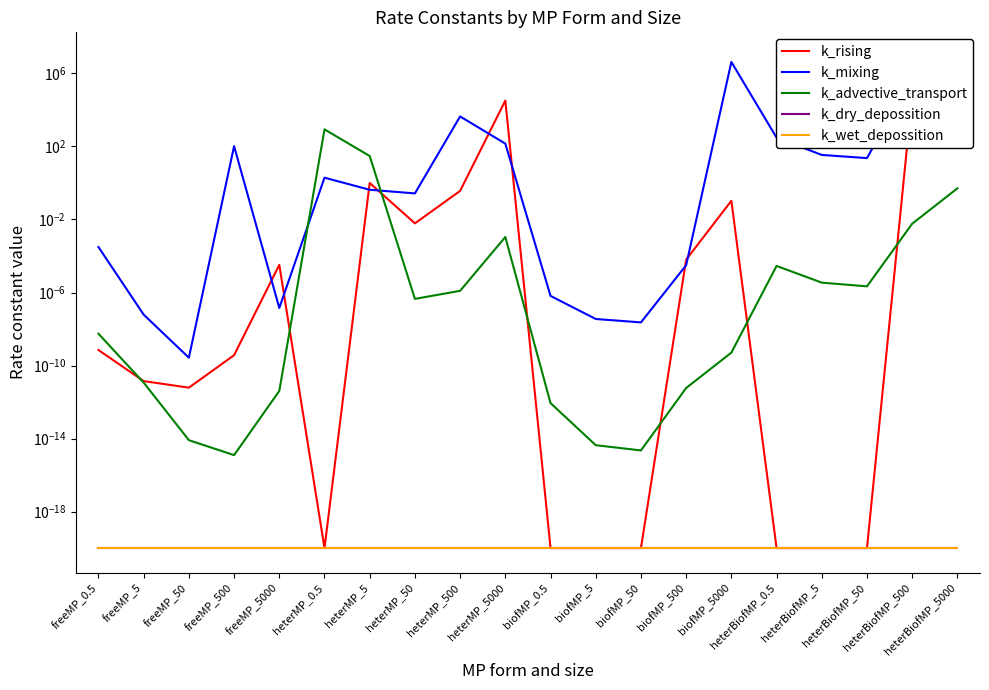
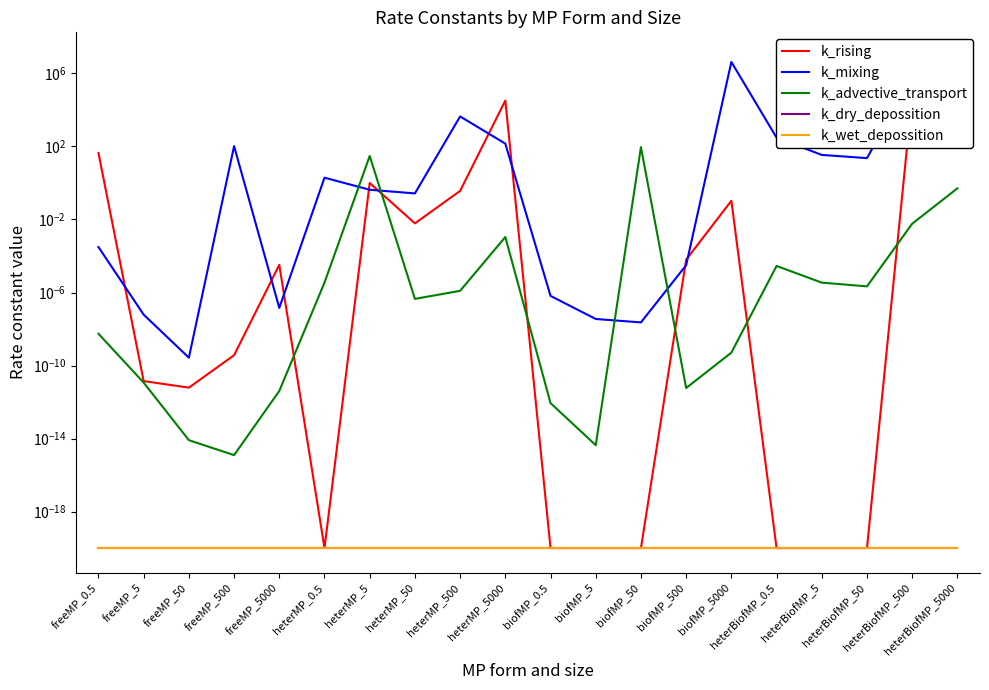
  {
    "k_rising": {
-     "freeMP_0.5": 0,
+     "freeMP_0.5": 40,
      "freeMP_50": 0.000000000006,
      "freeMP_500": 0.0000000004,
      "freeMP_5000": 0.00003,
      "heterMP_5": 1,
      "heterMP_50": 0.006,
      "heterMP_500": 0.4,
      "heterMP_5000": 30000,
      "biofMP_500": 0.00006,
      "biofMP_5000": 0.1
    },
    "k_mixing": {
      "freeMP_0.5": 0.0003,
      "freeMP_5": 0.00000006,
      "freeMP_50": 0.0000000003,
      "freeMP_500": 100,
      "freeMP_5000": 0.0000001,
      "heterMP_0.5": 2,
      "heterMP_5": 0.4,
      "heterMP_50": 0.3,
      "heterMP_500": 4000,
      "heterMP_5000": 100,
      "biofMP_0.5": 0.0000007,
      "biofMP_5": 0.00000004,
      "biofMP_50": 0.00000002,
      "biofMP_500": 0.00003,
      "biofMP_5000": 4000000,
      "heterBiofMP_5": 30,
      "heterBiofMP_50": 20
    },
    "k_advective_transport": {
      "freeMP_0.5": 0.000000006,
      "freeMP_50": 0.000000000000,
      "freeMP_500": 0.000000000000,
      "freeMP_5000": 0.000000000004,
-     "heterMP_0.5": 1000,
+     "heterMP_0.5": 0,
      "heterMP_5": 30,
      "heterMP_50": 0.0000004,
      "heterMP_500": 0.000001,
      "heterMP_5000": 0.001,
      "biofMP_0.5": 0.000000000001,
      "biofMP_5": 0.000000000000,
-     "biofMP_50": 0,
+     "biofMP_50": 100,
      "biofMP_500": 0.000000000006,
      "biofMP_5000": 0.0000000005,
      "heterBiofMP_0.5": 0.00003,
      "heterBiofMP_5": 0.000003,
      "heterBiofMP_50": 0.000002,
      "heterBiofMP_500": 0.006,
      "heterBiofMP_5000": 0.5
    },
    "k_wet_depossition": {
      "freeMP_0.5": 0.000000000000,
      "freeMP_5": 0.000000000000,
      "freeMP_50": 0.000000000000,
      "freeMP_500": 0.000000000000,
      "freeMP_5000": 0.000000000000,
      "heterMP_5": 0.000000000000,
      "heterMP_50": 0.000000000000,
      "heterMP_500": 0.000000000000,
      "heterMP_5000": 0.000000000000,
      "biofMP_500": 0.000000000000,
      "biofMP_5000": 0.000000000000,
      "heterBiofMP_500": 0.000000000000,
      "heterBiofMP_5000": 0.000000000000
    }
  }
